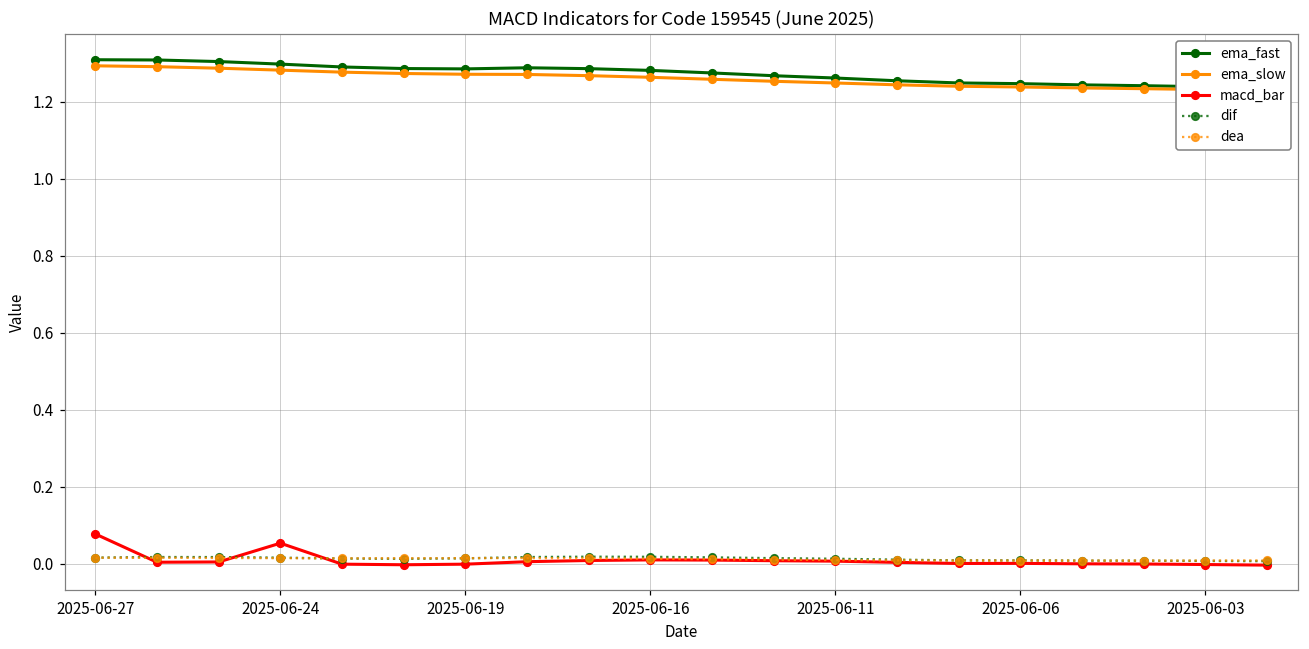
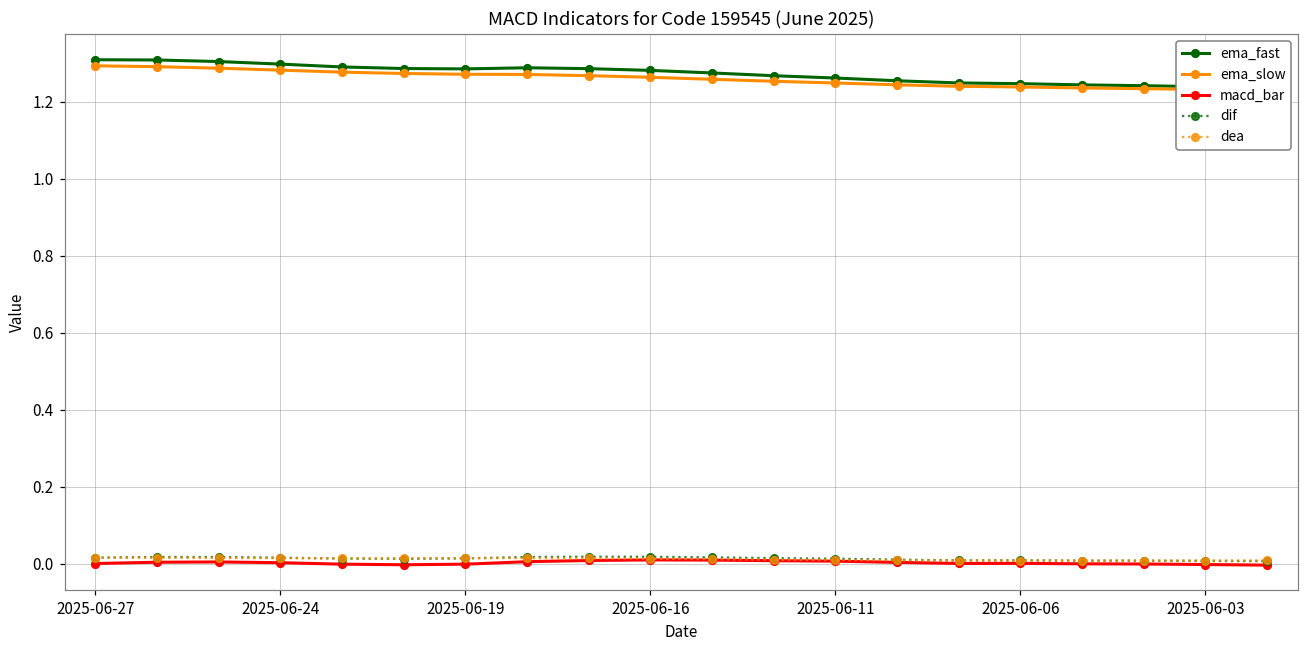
  {
    "macd_bar": {
-     "2025-06-27": 0.08,
-     "2025-06-24": 0.05,
+     "2025-06-27": 0.00,
+     "2025-06-24": 0.00,
      "2025-06-19": 0.00,
      "2025-06-06": 0.00,
      "2025-06-03": 0.00
    }
  }
